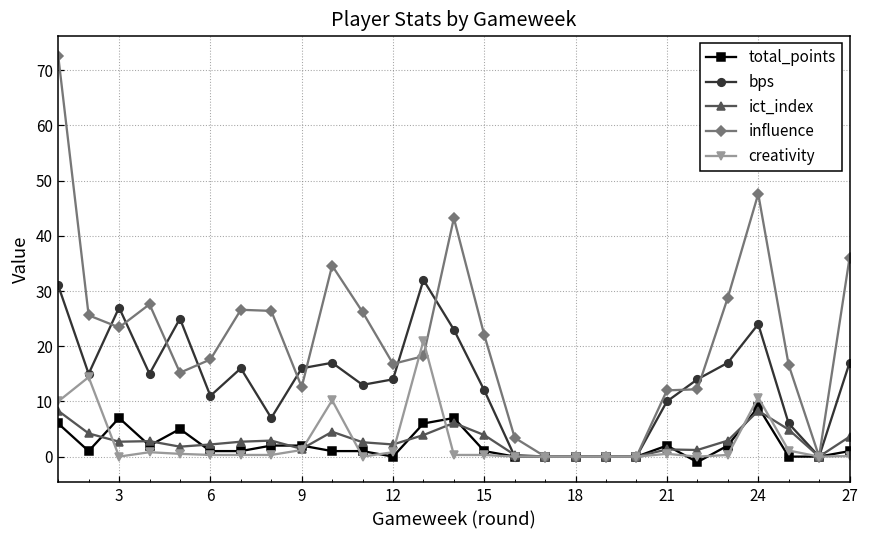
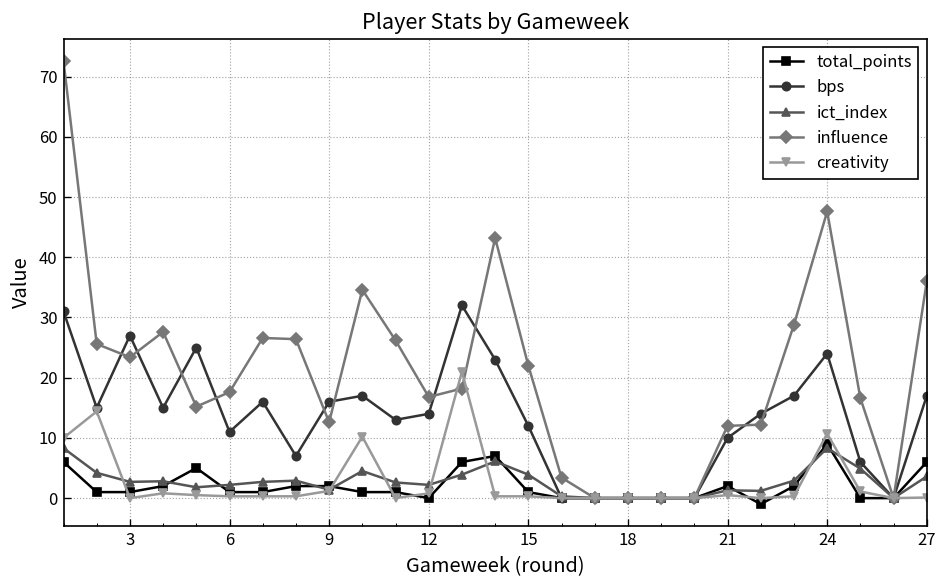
  {
    "total_points": {
-     "3": 7,
+     "3": 1,
      "6": 1,
      "9": 2,
      "12": 0,
      "15": 1,
      "21": 2,
      "24": 9,
-     "27": 1
+     "27": 6
    }
  }
